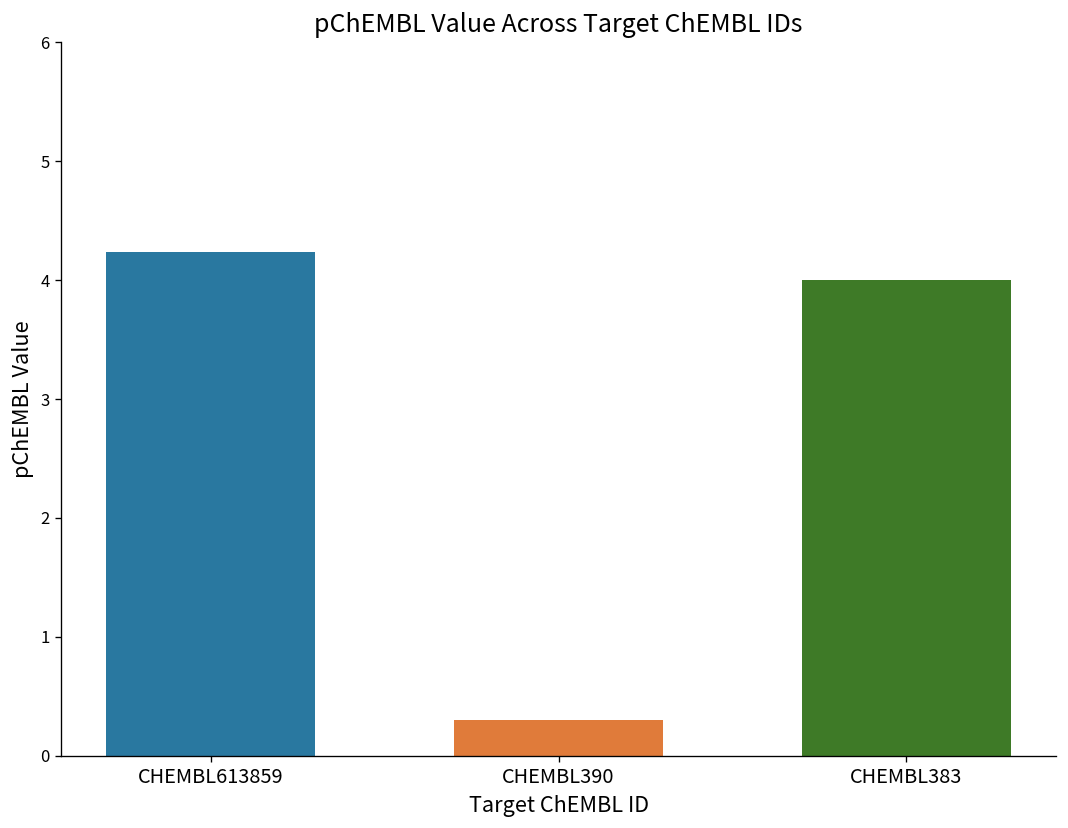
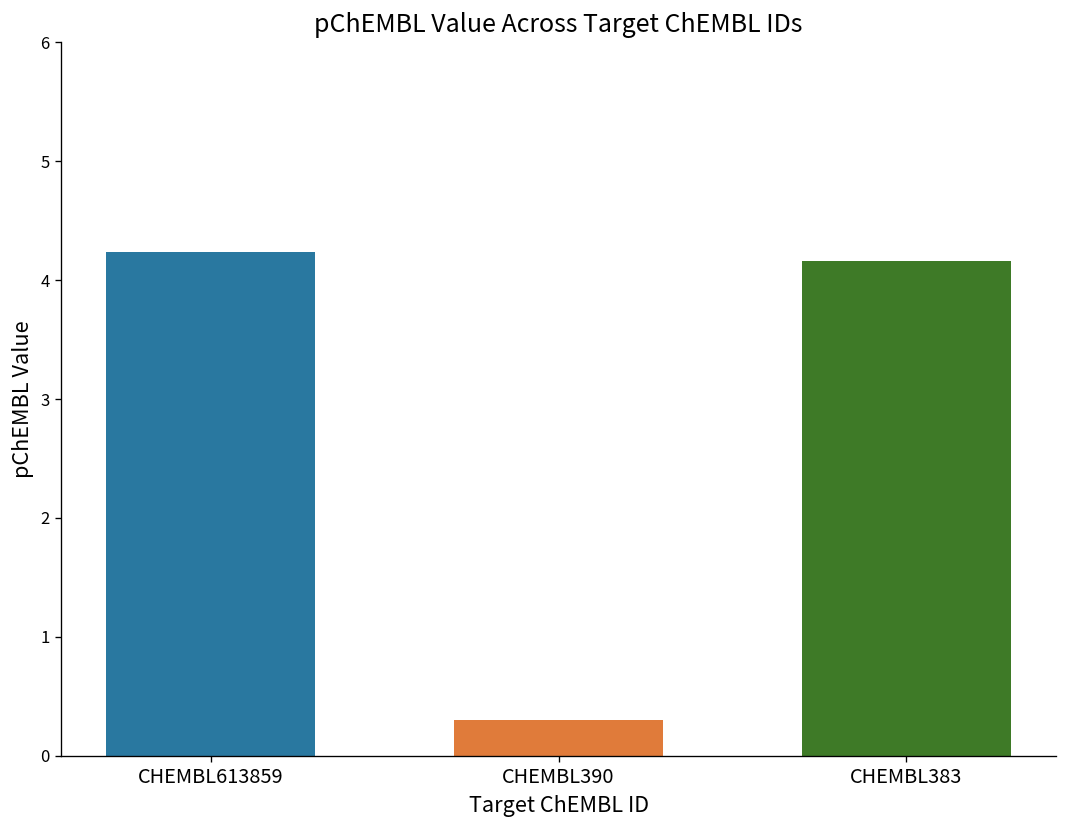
  {
    "CHEMBL613859": 4.2,
    "CHEMBL390": 0.3,
-   "CHEMBL383": 4.0
+   "CHEMBL383": 4.2
  }
